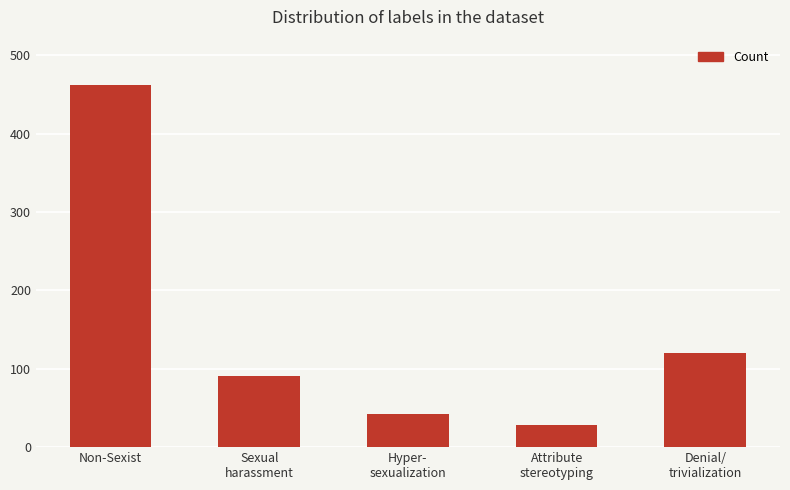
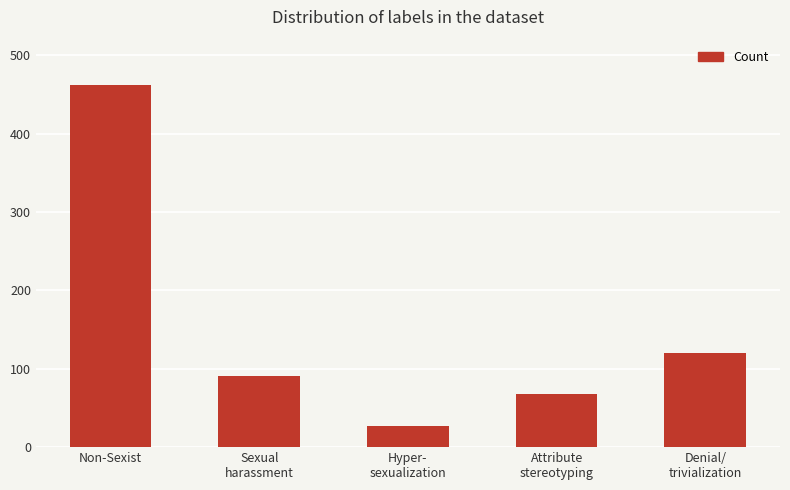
  {
    "Non-Sexist": 460,
    "Sexual harassment": 90,
-   "Hyper- sexualization": 40,
-   "Attribute stereotyping": 30,
+   "Hyper- sexualization": 30,
+   "Attribute stereotyping": 70,
    "Denial/ trivialization": 120
  }
